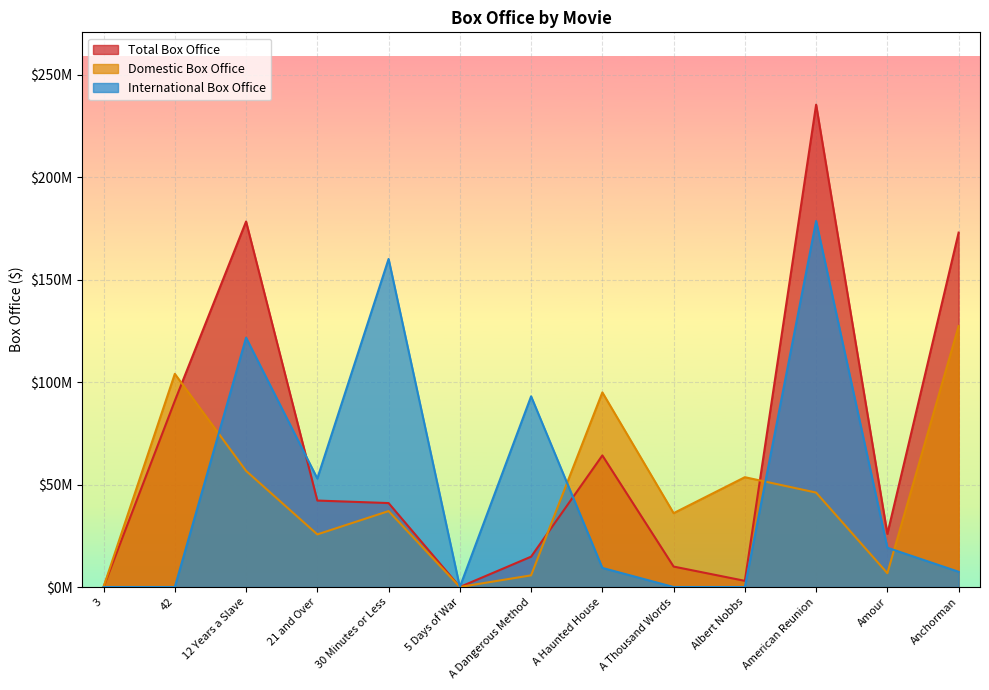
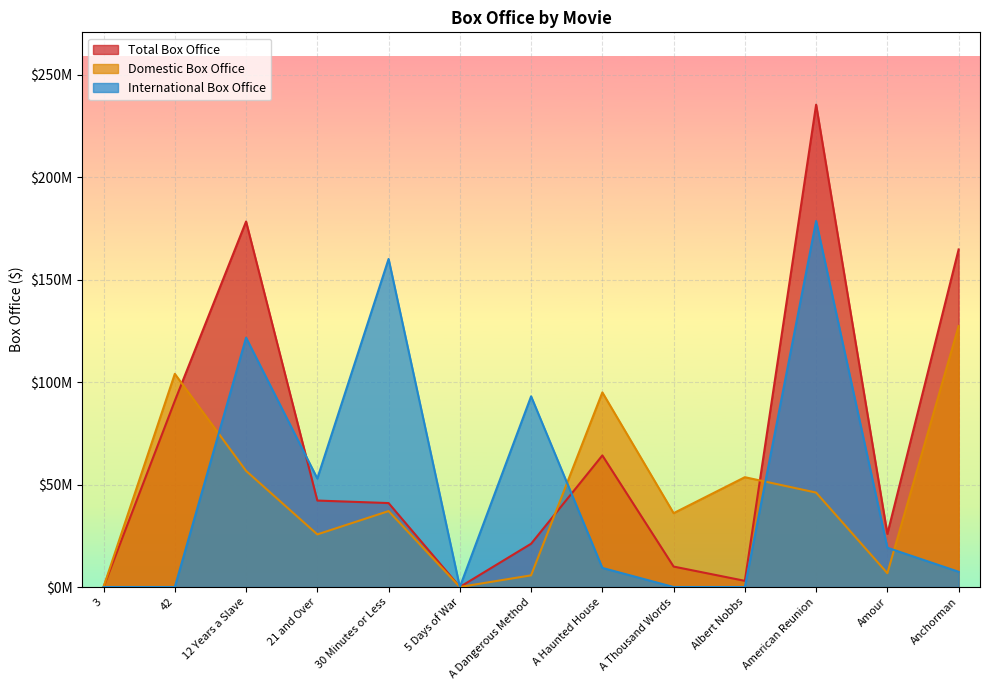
  {
    "Total Box Office": {
      "42": "$91000000",
      "12 Years a Slave": "$178000000",
      "21 and Over": "$42000000",
      "30 Minutes or Less": "$41000000",
-     "A Dangerous Method": "$15000000",
+     "A Dangerous Method": "$21000000",
      "A Haunted House": "$64000000",
      "A Thousand Words": "$10000000",
      "Albert Nobbs": "$3000000",
      "American Reunion": "$235000000",
      "Amour": "$26000000",
-     "Anchorman": "$173000000"
+     "Anchorman": "$165000000"
    },
    "Domestic Box Office": {
      "42": "$104000000",
      "12 Years a Slave": "$57000000",
      "21 and Over": "$26000000",
      "30 Minutes or Less": "$37000000",
      "A Dangerous Method": "$6000000",
      "A Haunted House": "$95000000",
      "A Thousand Words": "$36000000",
      "Albert Nobbs": "$54000000",
      "American Reunion": "$46000000",
      "Amour": "$7000000",
      "Anchorman": "$127000000"
    },
    "International Box Office": {
      "42": "$0",
      "12 Years a Slave": "$122000000",
      "21 and Over": "$53000000",
      "30 Minutes or Less": "$160000000",
      "A Dangerous Method": "$93000000",
      "A Haunted House": "$9000000",
      "A Thousand Words": "$0",
      "Albert Nobbs": "$0",
      "American Reunion": "$179000000",
      "Amour": "$19000000",
      "Anchorman": "$7000000"
    }
  }
